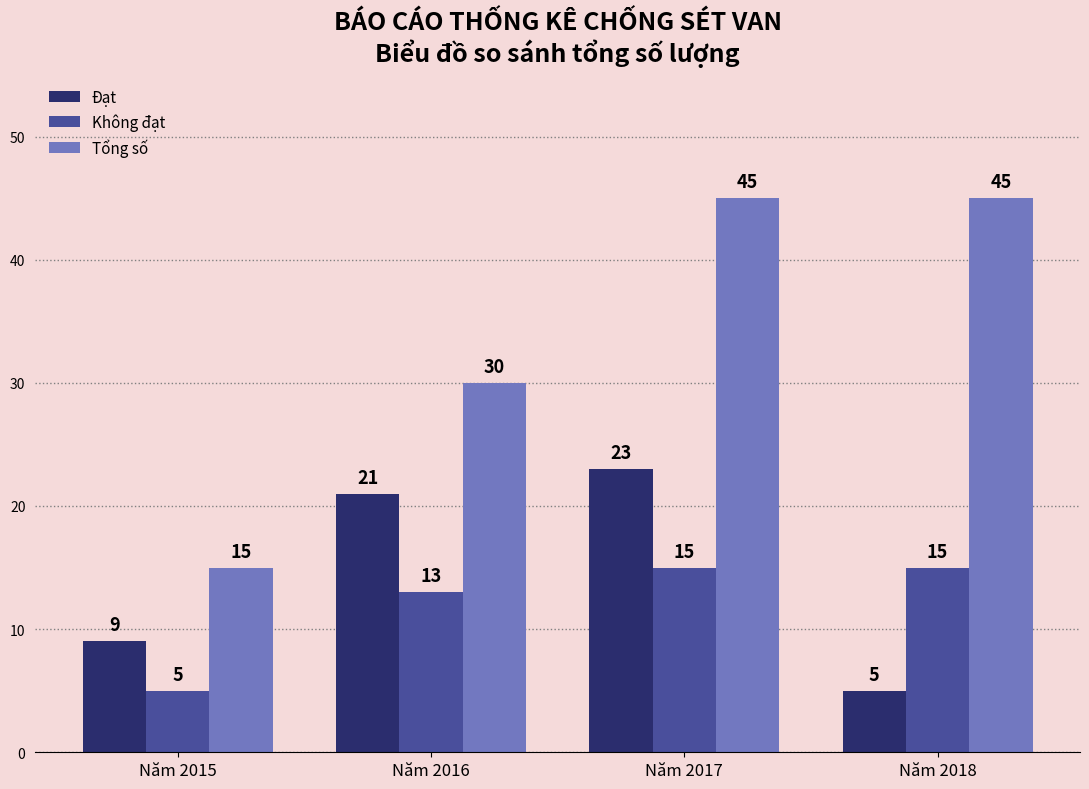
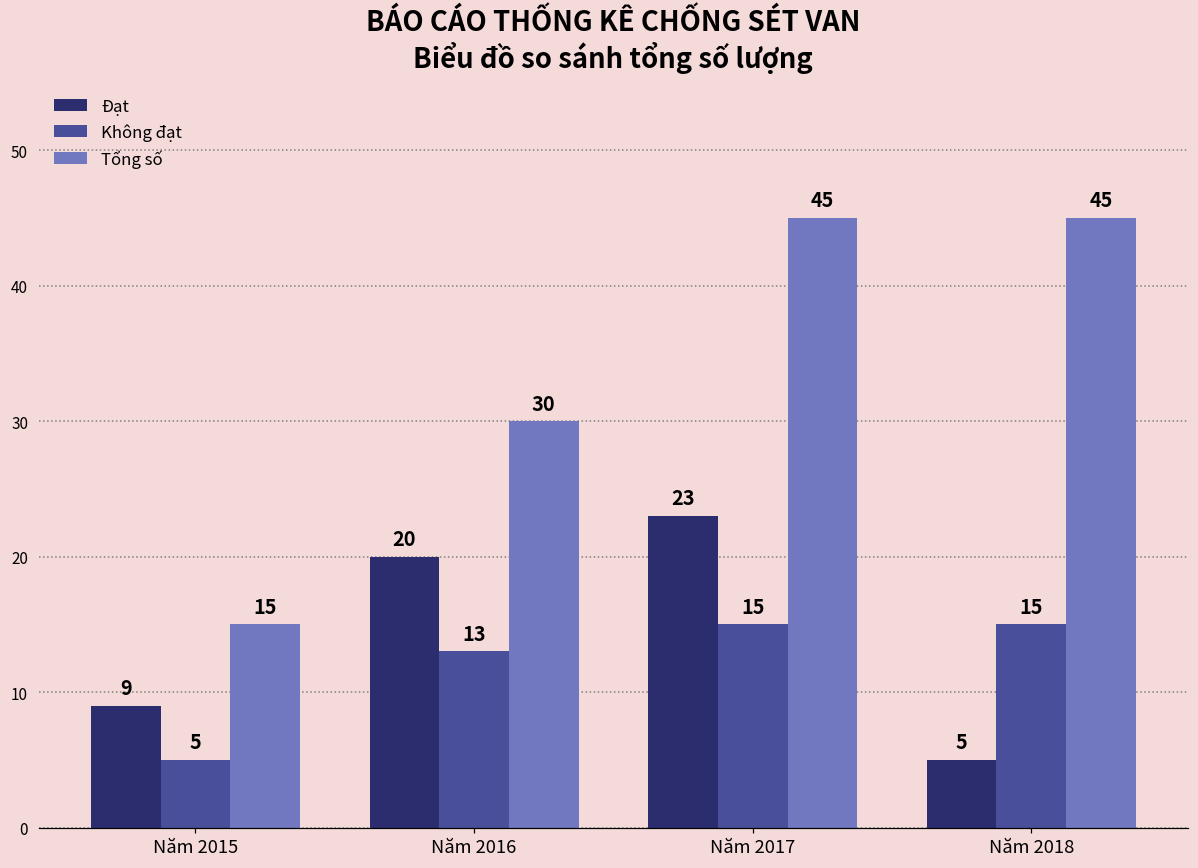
  {
    "Đạt": {
      "Năm 2015": 9,
-     "Năm 2016": 21,
+     "Năm 2016": 20,
      "Năm 2017": 23,
      "Năm 2018": 5
    },
    "Không đạt": {
      "Năm 2015": 5,
      "Năm 2016": 13,
      "Năm 2017": 15,
      "Năm 2018": 15
    },
    "Tổng số": {
      "Năm 2015": 15,
      "Năm 2016": 30,
      "Năm 2017": 45,
      "Năm 2018": 45
    }
  }
